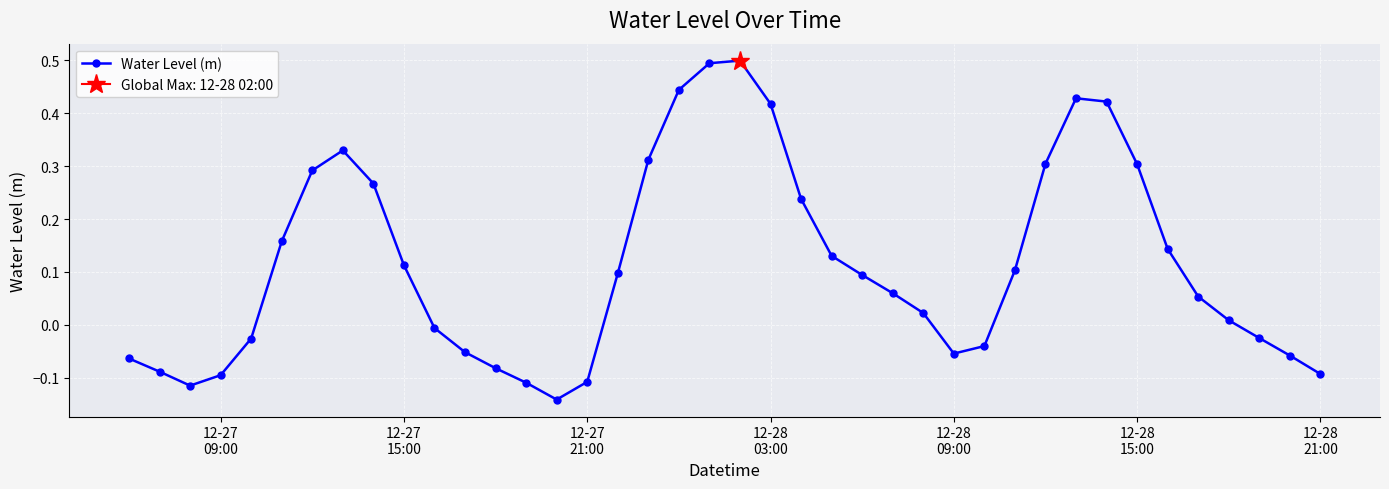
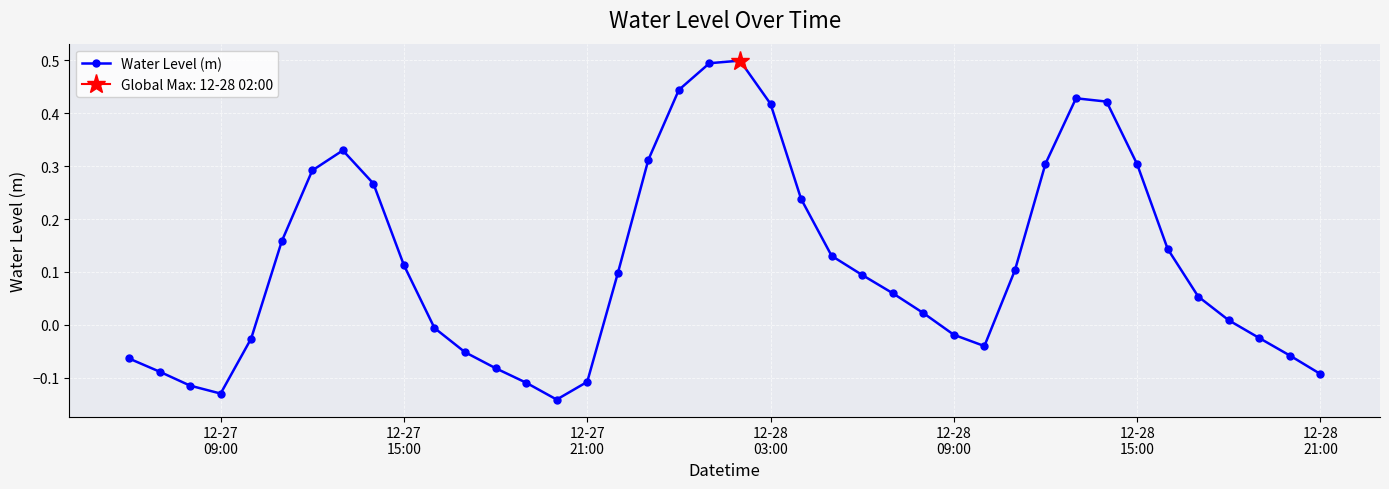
  {
    "Water Level (m)": {
-     "12-27 09:00": -0.10,
+     "12-27 09:00": -0.13,
      "12-27 15:00": 0.11,
      "12-27 21:00": -0.11,
      "12-28 03:00": 0.42,
-     "12-28 09:00": -0.05,
+     "12-28 09:00": -0.02,
      "12-28 15:00": 0.30,
      "12-28 21:00": -0.09
    }
  }
